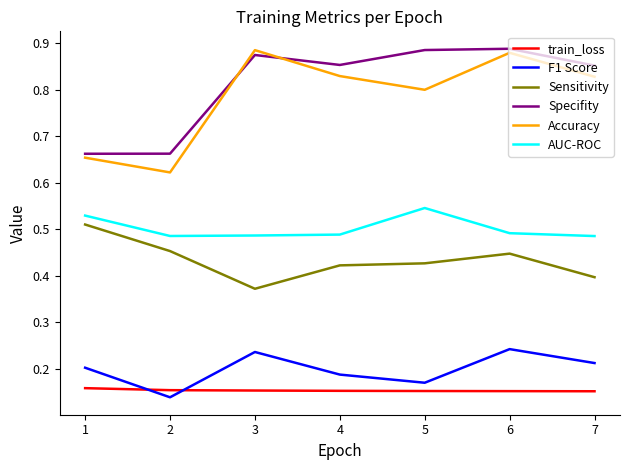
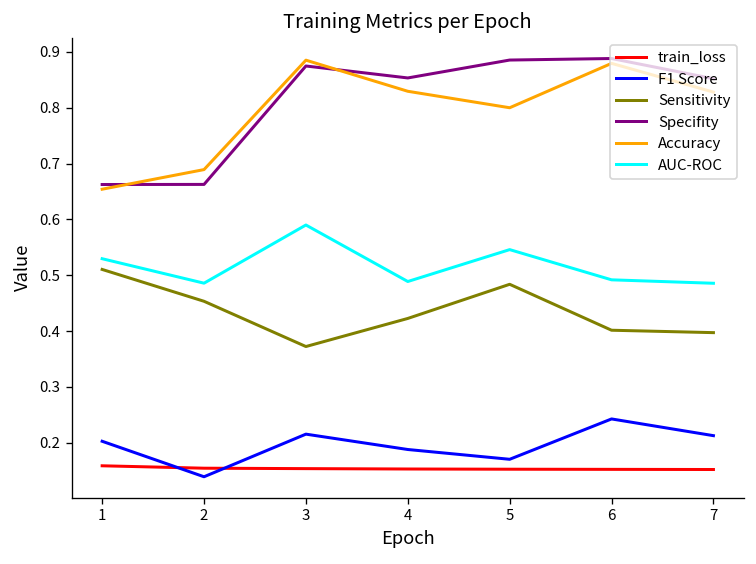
  {
    "train_loss": {
      "1": 0.16,
      "2": 0.15,
      "3": 0.15,
      "4": 0.15,
      "5": 0.15,
      "6": 0.15,
      "7": 0.15
    },
    "F1 Score": {
      "1": 0.20,
      "2": 0.14,
-     "3": 0.24,
+     "3": 0.22,
      "4": 0.19,
      "5": 0.17,
      "6": 0.24,
      "7": 0.21
    },
    "Sensitivity": {
      "1": 0.51,
      "2": 0.45,
      "3": 0.37,
      "4": 0.42,
-     "5": 0.43,
-     "6": 0.45,
+     "5": 0.48,
+     "6": 0.40,
      "7": 0.40
    },
    "Specifity": {
      "1": 0.66,
      "2": 0.66,
      "3": 0.87,
      "4": 0.85,
      "5": 0.89
    },
    "Accuracy": {
      "1": 0.65,
-     "2": 0.62,
+     "2": 0.69,
      "3": 0.89,
      "4": 0.83,
      "5": 0.80
    },
    "AUC-ROC": {
      "1": 0.53,
      "2": 0.49,
-     "3": 0.49,
+     "3": 0.59,
      "4": 0.49,
      "5": 0.55,
      "6": 0.49,
      "7": 0.49
    }
  }
